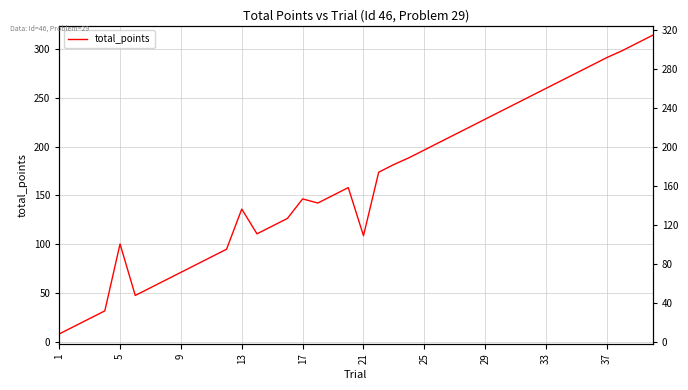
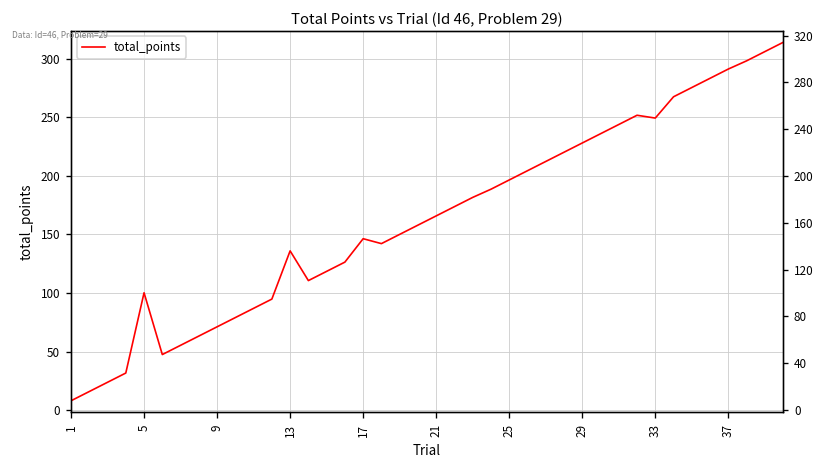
  {
    "1": 10,
    "5": 100,
    "9": 70,
    "13": 140,
    "17": 150,
-   "21": 110,
+   "21": 170,
    "25": 200,
    "29": 230,
-   "33": 260,
+   "33": 250,
    "37": 290
  }
